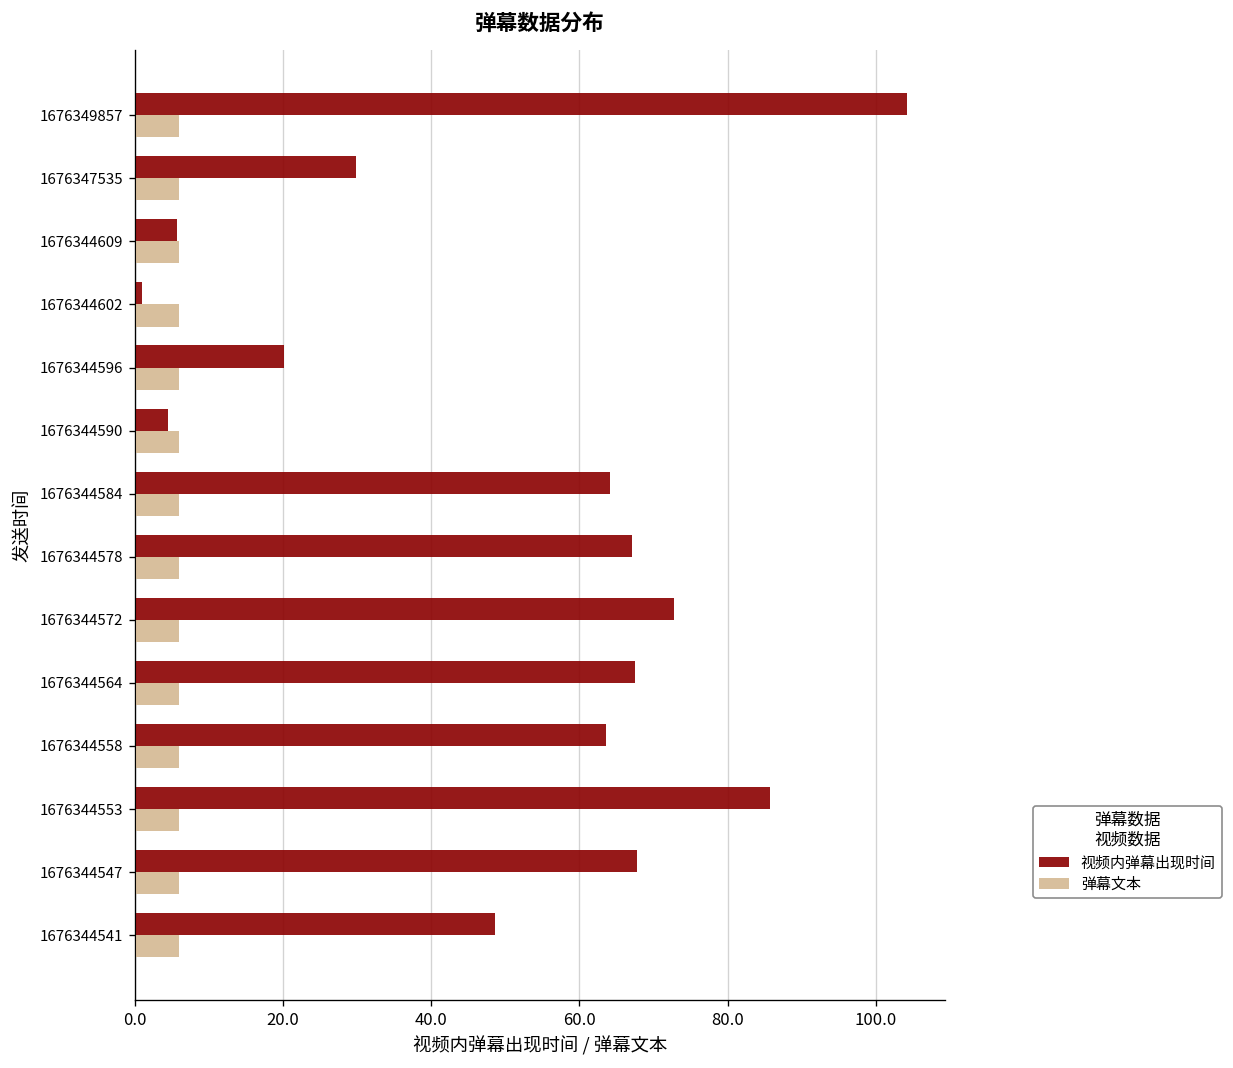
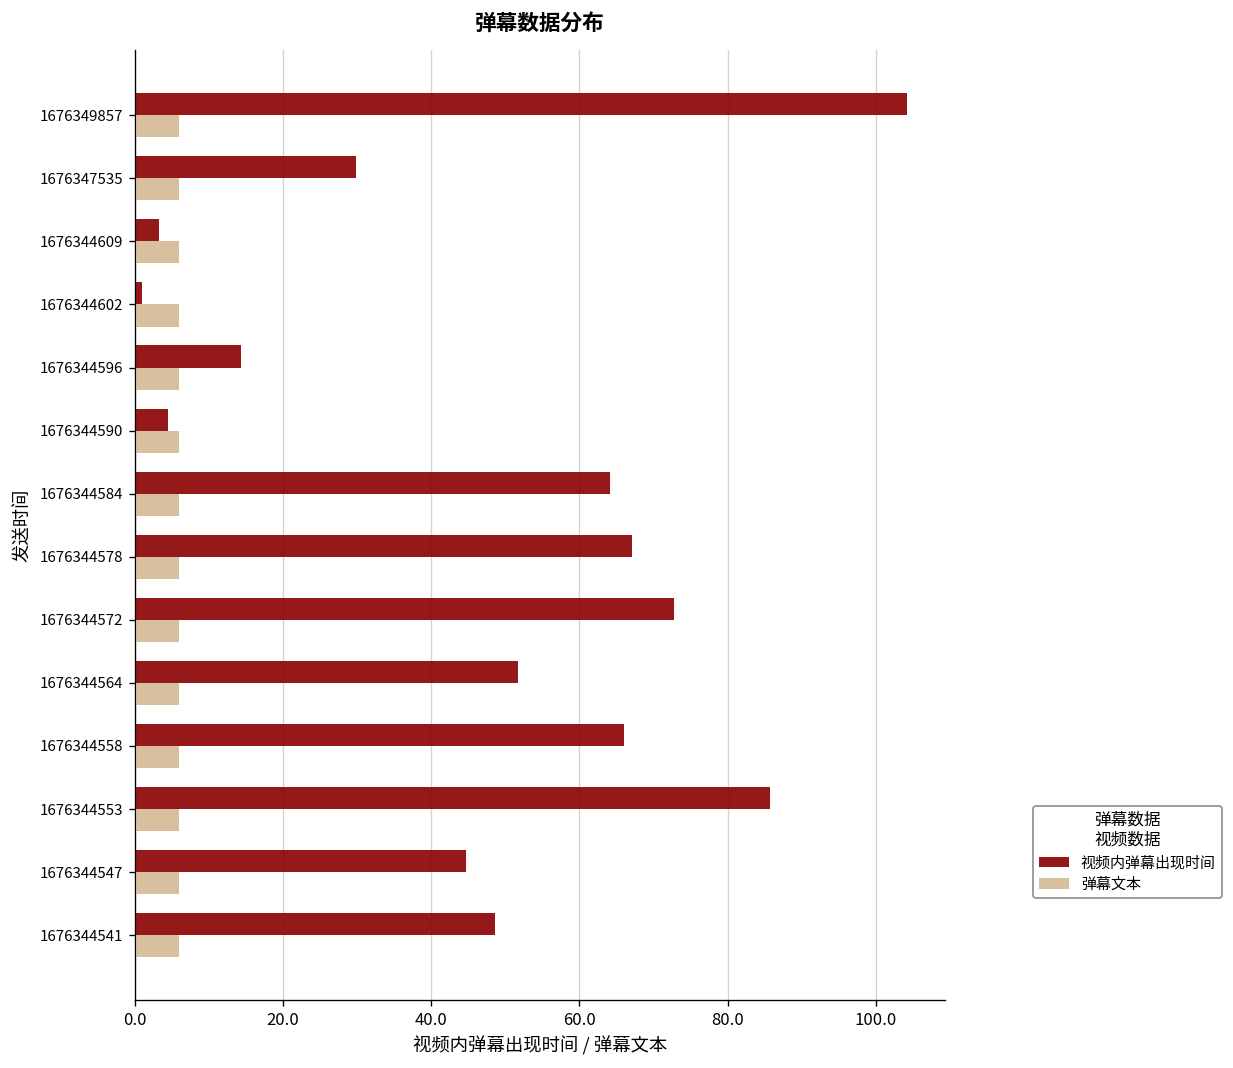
  {
    "视频内弹幕出现时间": {
      "1676349857": 104,
      "1676347535": 30,
-     "1676344609": 6,
+     "1676344609": 3,
      "1676344602": 1,
-     "1676344596": 20,
+     "1676344596": 14,
      "1676344590": 5,
      "1676344584": 64,
      "1676344578": 67,
      "1676344572": 73,
-     "1676344564": 68,
-     "1676344558": 64,
+     "1676344564": 52,
+     "1676344558": 66,
      "1676344553": 86,
-     "1676344547": 68,
+     "1676344547": 45,
      "1676344541": 49
    },
    "弹幕文本": {
      "1676349857": 6,
      "1676347535": 6,
      "1676344609": 6,
      "1676344602": 6,
      "1676344596": 6,
      "1676344590": 6,
      "1676344584": 6,
      "1676344578": 6,
      "1676344572": 6,
      "1676344564": 6,
      "1676344558": 6,
      "1676344553": 6,
      "1676344547": 6,
      "1676344541": 6
    }
  }
